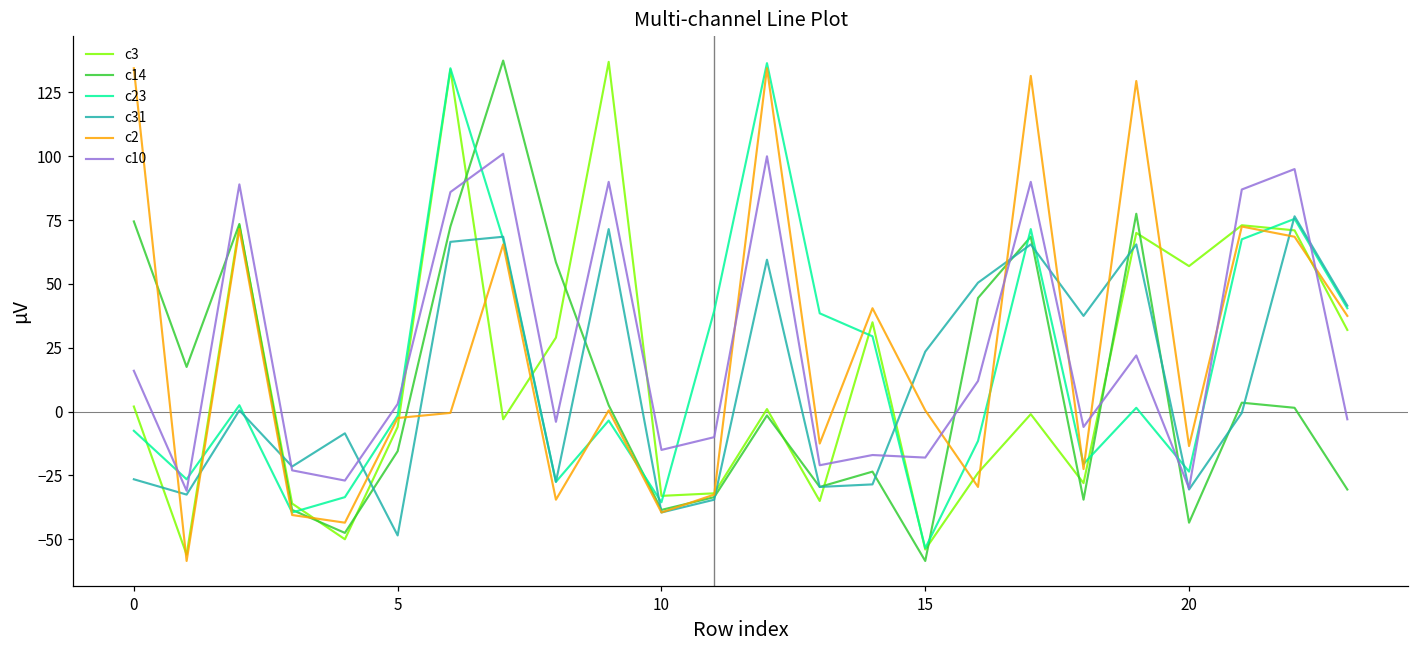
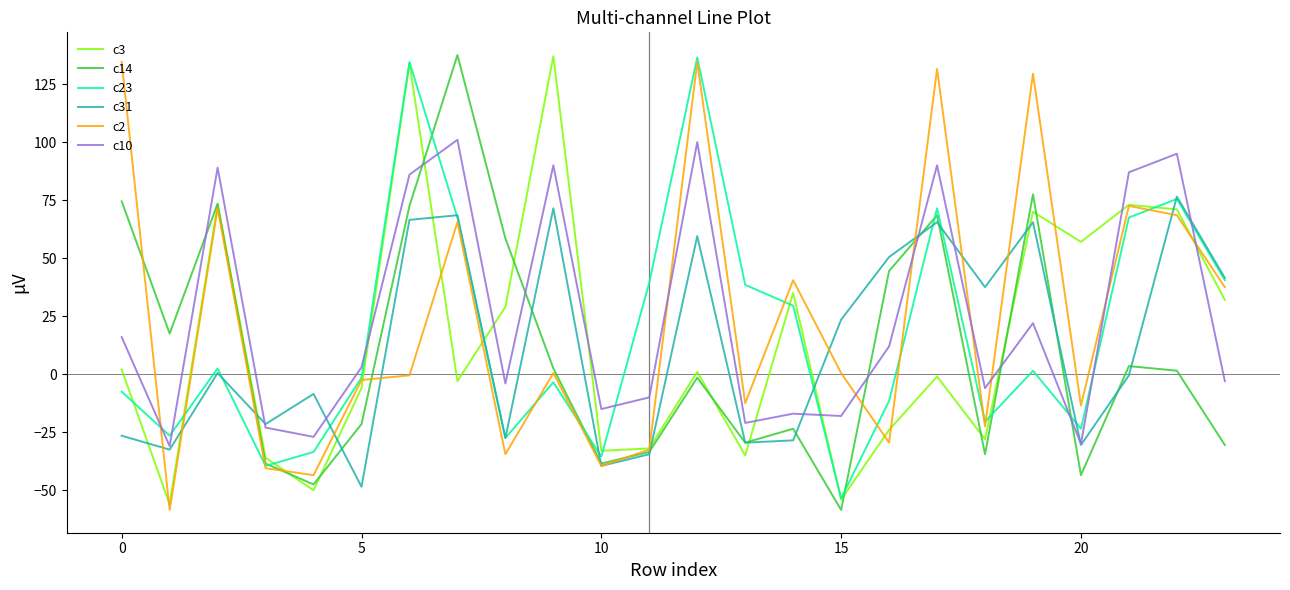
  {
    "c3": {
      "0": 2,
      "5": -6,
      "10": -33,
      "20": 57
    },
    "c14": {
      "0": 75,
-     "5": -16,
+     "5": -22,
      "15": -59,
      "20": -44
    },
    "c23": {
      "0": -8,
      "10": -36,
      "20": -24
    },
    "c31": {
      "0": -27,
      "5": -49,
      "15": 24
    },
    "c2": {
      "0": 135,
      "15": 1,
      "20": -14
    },
    "c10": {
      "0": 16,
      "5": 3,
      "10": -15,
      "15": -18
    }
  }
